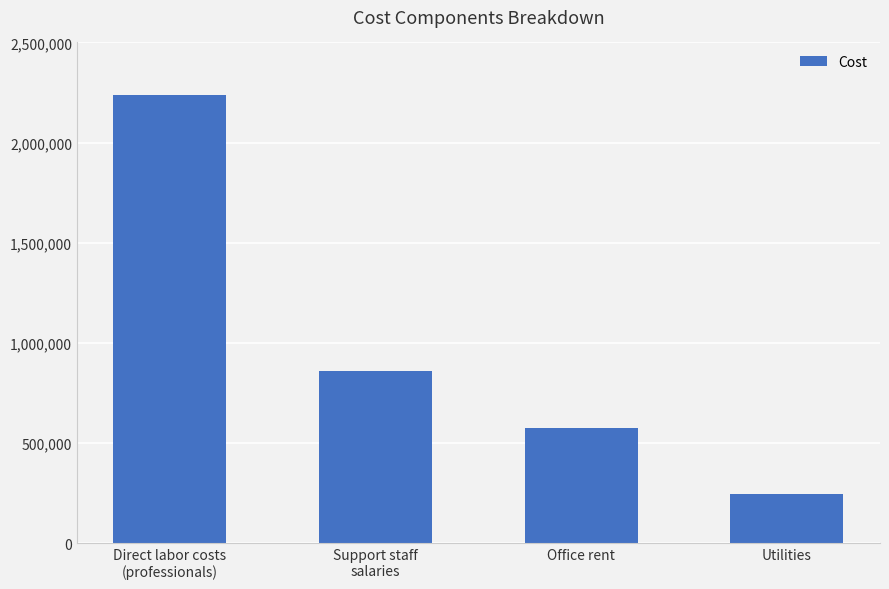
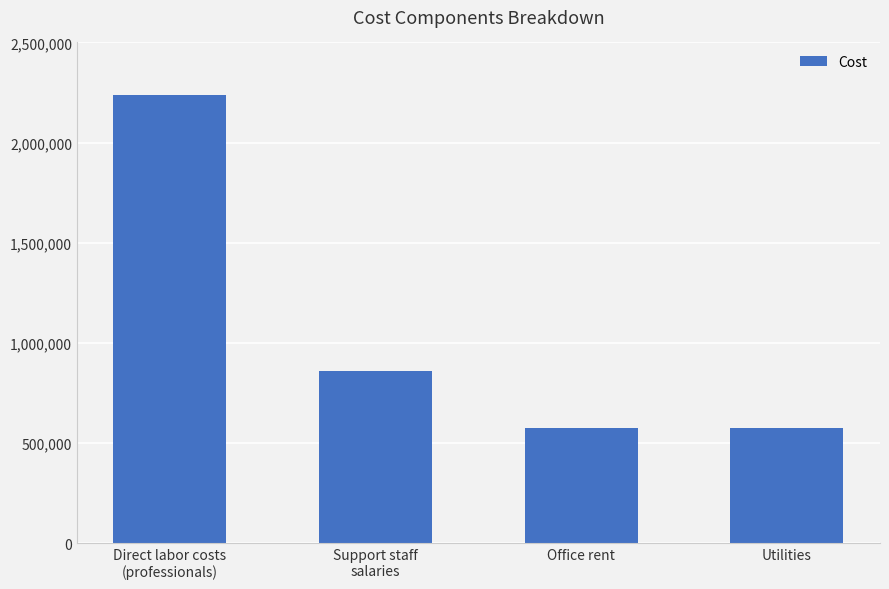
  {
    "Direct labor costs (professionals)": "2,240,000",
    "Support staff salaries": "860,000",
    "Office rent": "580,000",
-   "Utilities": "250,000"
+   "Utilities": "580,000"
  }
